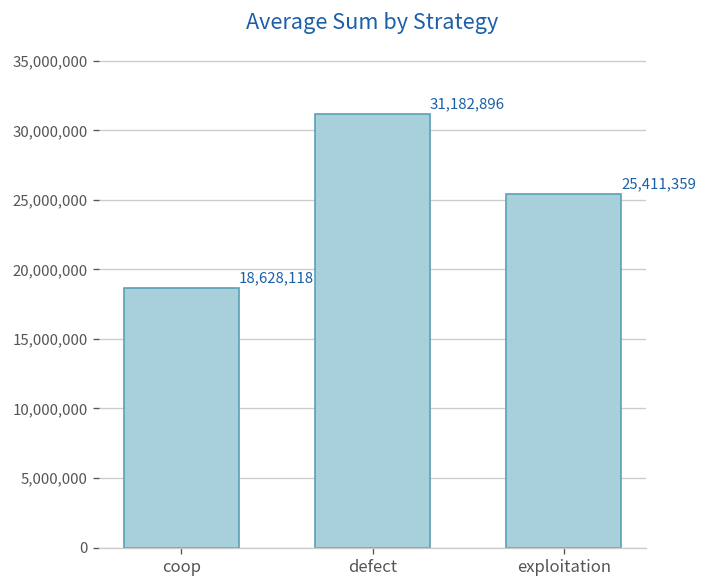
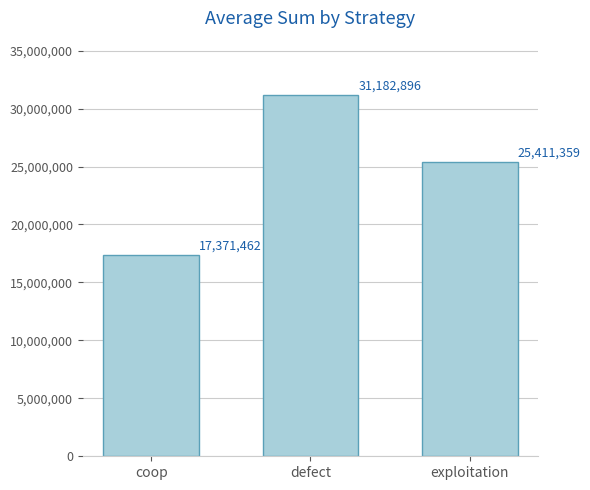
  {
-   "coop": "18,628,118"
+   "coop": "17,371,462"
  }
